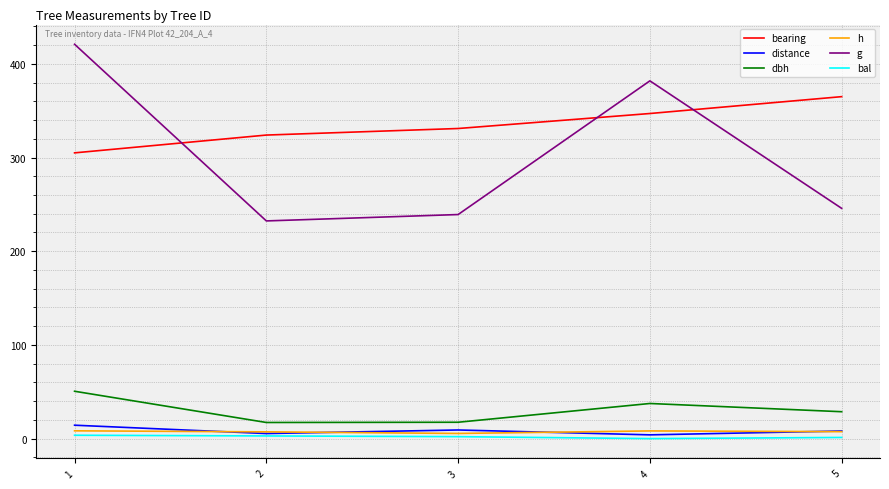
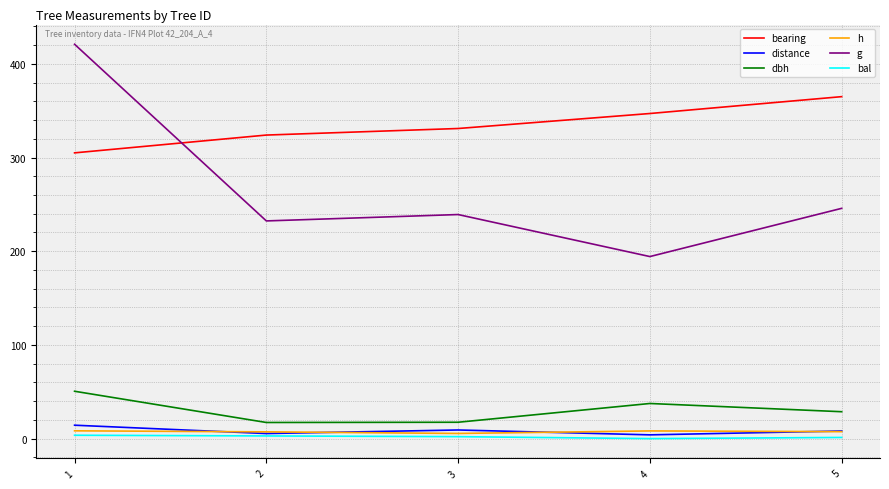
  {
    "bearing": {
      "1": 310,
      "2": 320,
      "3": 330,
      "4": 350,
      "5": 370
    },
    "distance": {
      "1": 10,
      "3": 10,
      "4": 0
    },
    "dbh": {
      "1": 50,
      "2": 20,
      "3": 20,
      "4": 40,
      "5": 30
    },
    "h": {
      "1": 10,
      "3": 10,
      "4": 10
    },
    "g": {
      "2": 230,
      "3": 240,
-     "4": 380,
+     "4": 190,
      "5": 250
    },
    "bal": {
      "1": 0,
      "3": 0,
      "4": 0,
      "5": 0
    }
  }
